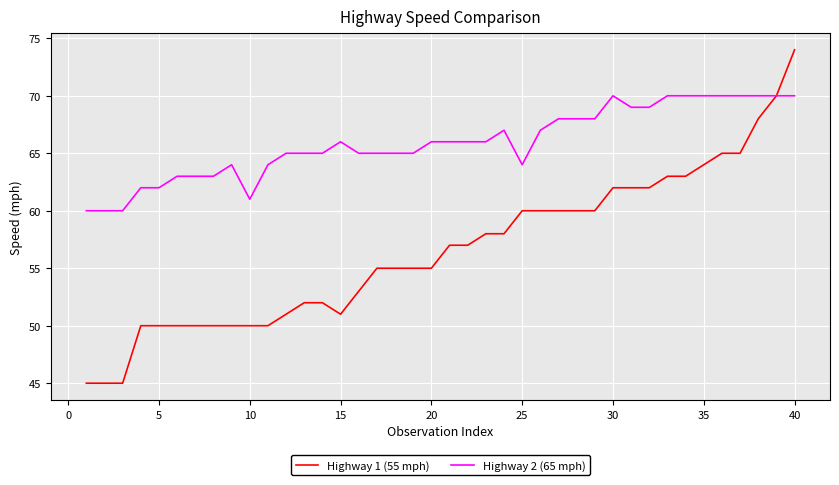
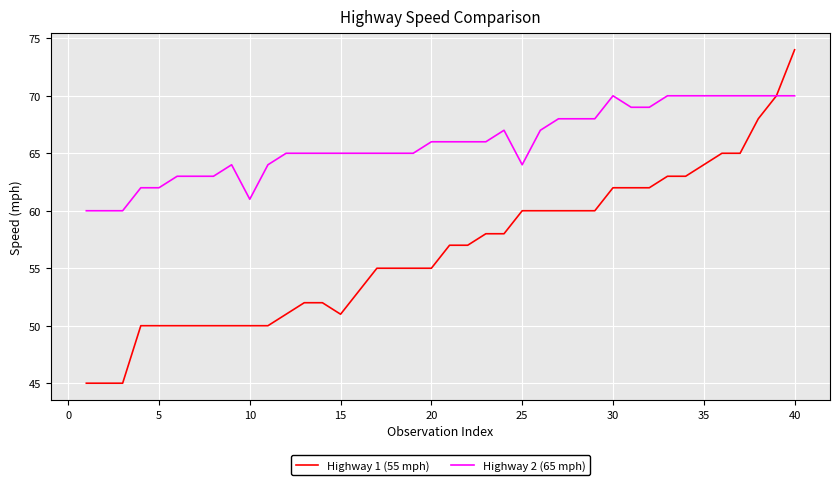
  {
    "Highway 1 (55 mph)": {
      "5": 50,
      "10": 50,
      "15": 51,
      "20": 55,
      "25": 60,
      "30": 62,
      "35": 64,
      "40": 74
    },
    "Highway 2 (65 mph)": {
      "5": 62,
      "10": 61,
-     "15": 66,
+     "15": 65,
      "20": 66,
      "25": 64,
      "30": 70,
      "35": 70,
      "40": 70
    }
  }
